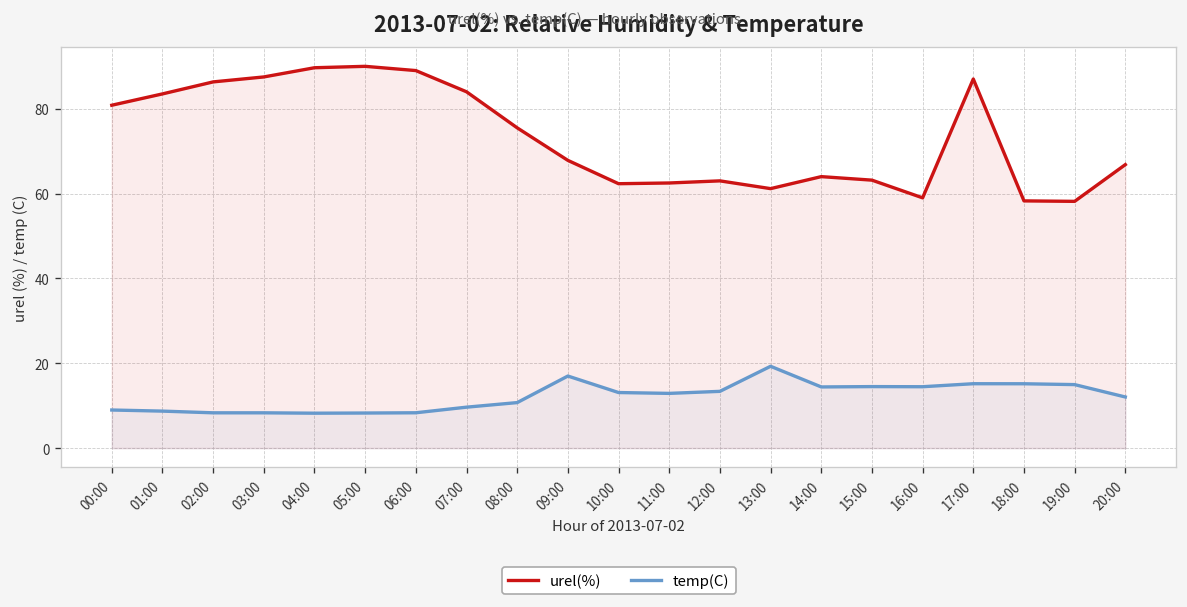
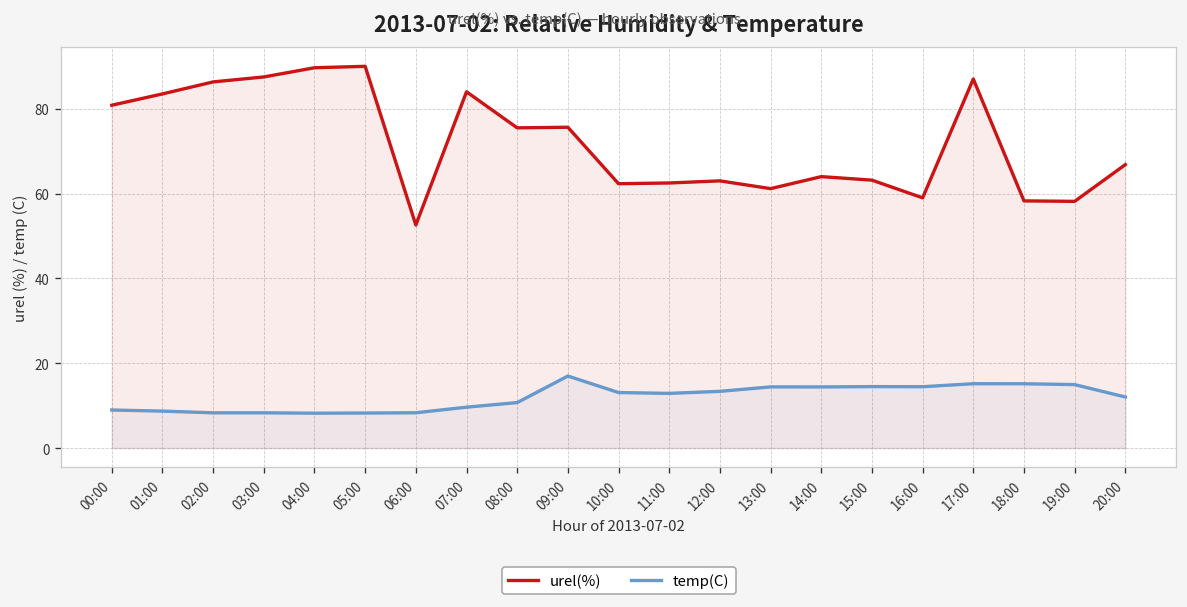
  {
    "urel(%)": {
      "00:00": 81,
      "01:00": 84,
      "02:00": 86,
      "03:00": 88,
      "04:00": 90,
      "05:00": 90,
-     "06:00": 89,
+     "06:00": 53,
      "07:00": 84,
      "08:00": 76,
-     "09:00": 68,
+     "09:00": 76,
      "10:00": 62,
      "11:00": 63,
      "12:00": 63,
      "13:00": 61,
      "14:00": 64,
      "15:00": 63,
      "16:00": 59,
      "17:00": 87,
      "18:00": 58,
      "19:00": 58,
      "20:00": 67
    },
    "temp(C)": {
      "00:00": 9,
      "01:00": 9,
      "02:00": 8,
      "03:00": 8,
      "04:00": 8,
      "05:00": 8,
      "06:00": 8,
      "07:00": 10,
      "08:00": 11,
      "09:00": 17,
      "10:00": 13,
      "11:00": 13,
      "12:00": 13,
-     "13:00": 19,
+     "13:00": 14,
      "14:00": 14,
      "15:00": 15,
      "16:00": 14,
      "17:00": 15,
      "18:00": 15,
      "19:00": 15,
      "20:00": 12
    }
  }
